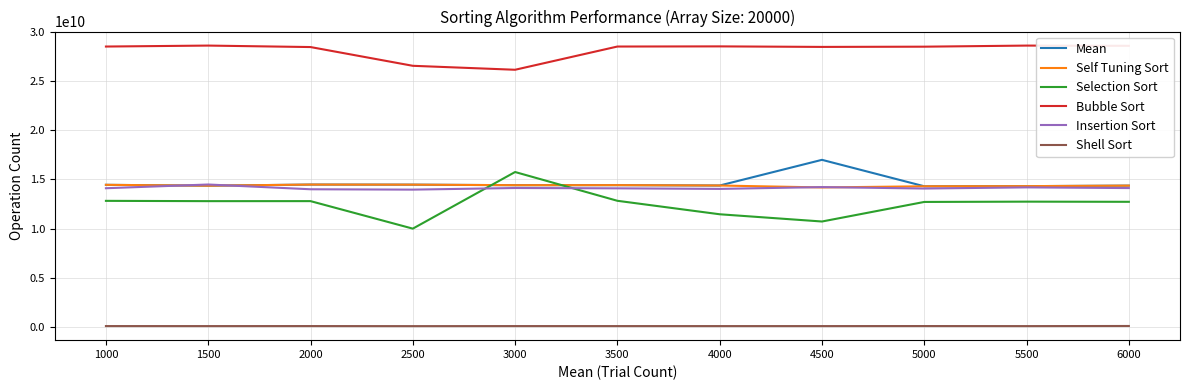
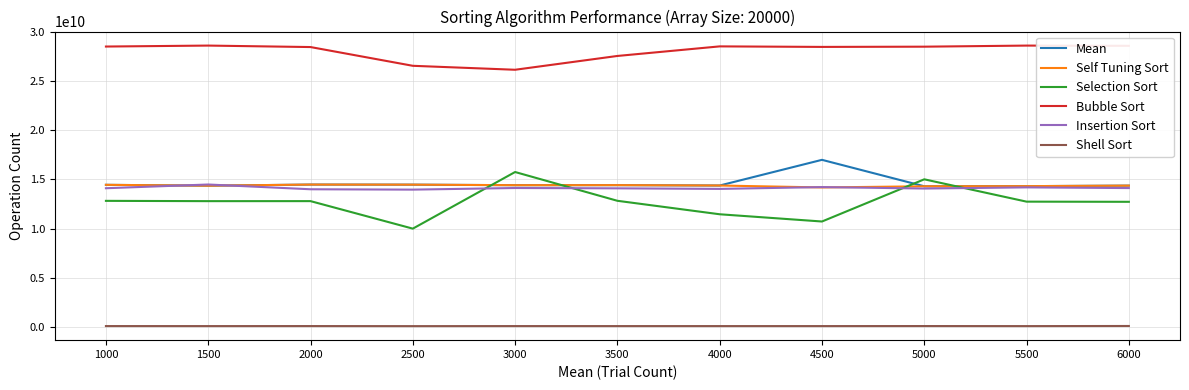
  {
    "Mean": {
      "4500": 17000000000
    },
    "Selection Sort": {
      "1000": 13000000000,
      "1500": 13000000000,
      "2000": 13000000000,
      "2500": 10000000000,
      "3000": 16000000000,
      "3500": 13000000000,
      "4000": 11000000000,
      "4500": 11000000000,
-     "5000": 13000000000,
+     "5000": 15000000000,
      "5500": 13000000000,
      "6000": 13000000000
    },
    "Bubble Sort": {
      "1000": 29000000000,
      "1500": 29000000000,
      "2000": 28000000000,
      "2500": 27000000000,
      "3000": 26000000000,
-     "3500": 29000000000,
+     "3500": 28000000000,
      "4000": 29000000000,
      "4500": 28000000000,
      "5000": 29000000000,
      "5500": 29000000000
    },
    "Insertion Sort": {
      "1000": 14000000000,
      "2000": 14000000000,
      "2500": 14000000000,
      "3000": 14000000000,
      "3500": 14000000000,
      "4000": 14000000000
    },
    "Shell Sort": {
      "1000": 0,
      "1500": 0,
      "2000": 0,
      "2500": 0,
      "3000": 0,
      "3500": 0,
      "4000": 0,
      "4500": 0,
      "5000": 0,
      "5500": 0,
      "6000": 0
    }
  }
